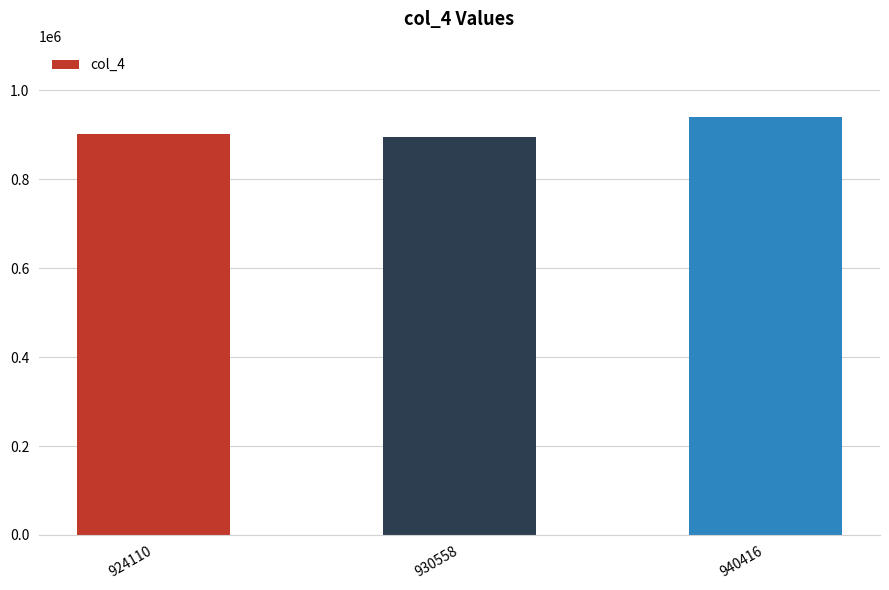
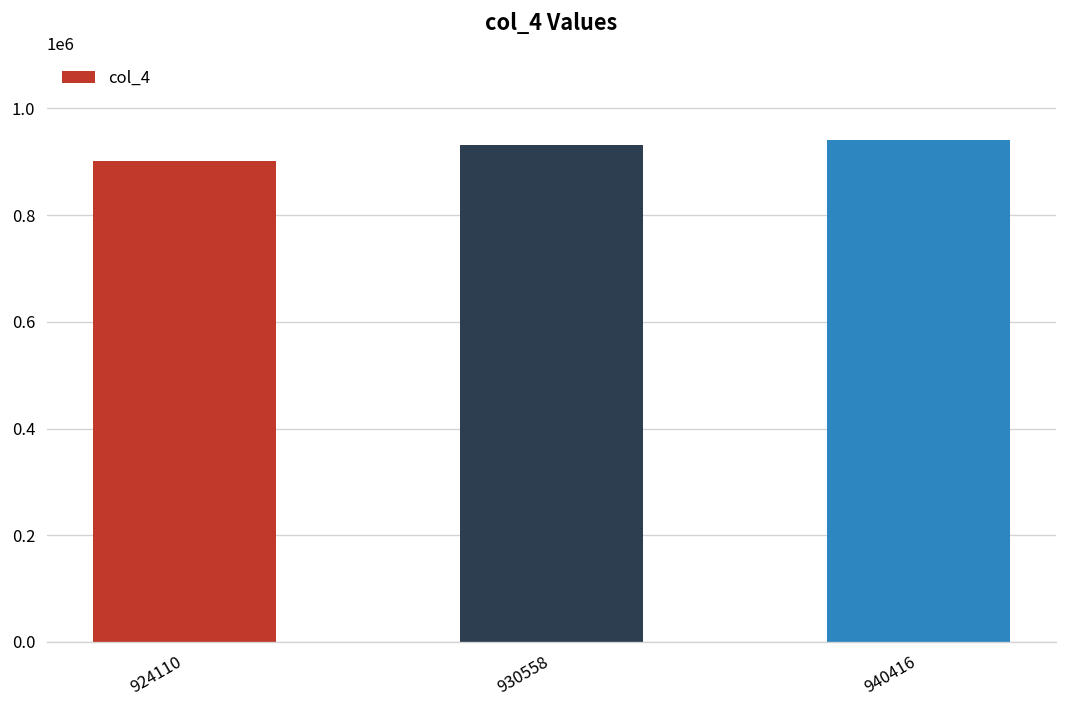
  {
    "924110": 900000,
-   "930558": 900000,
+   "930558": 930000,
    "940416": 940000
  }
